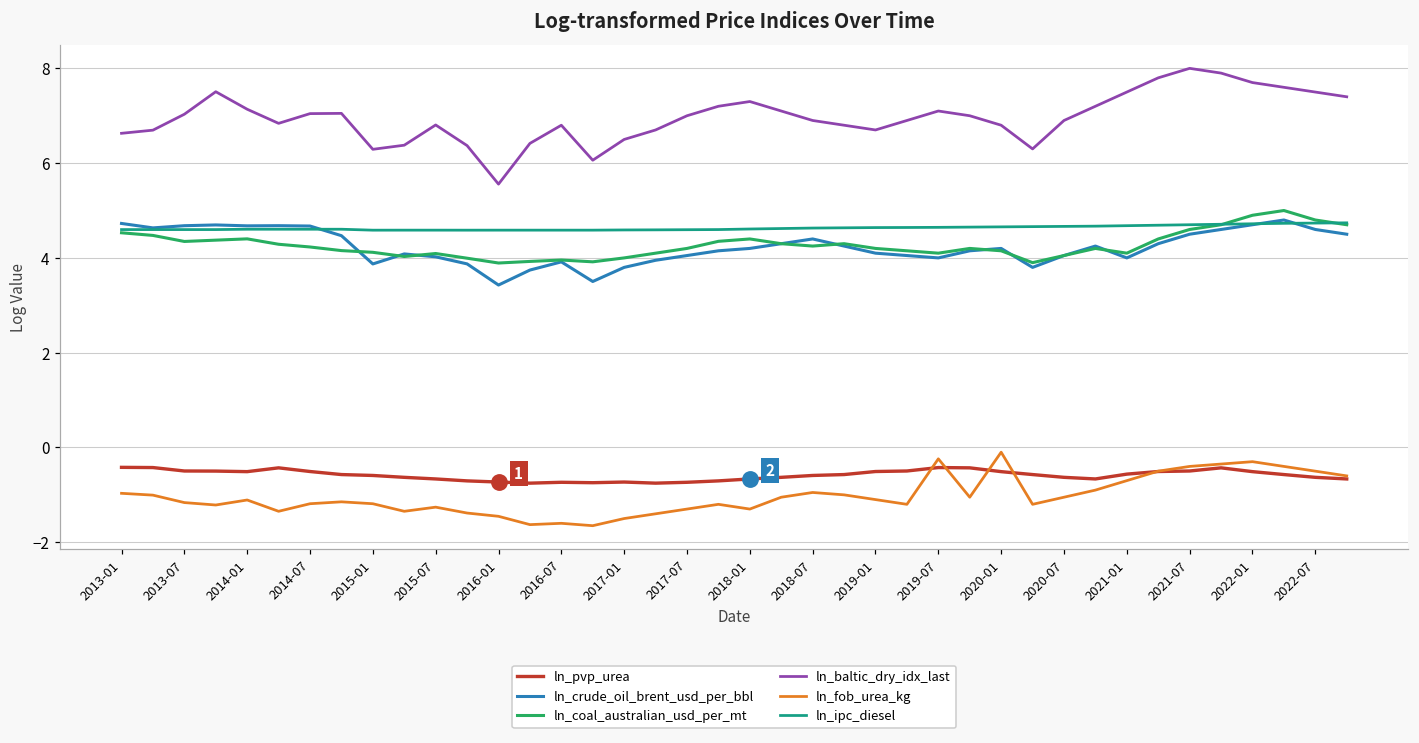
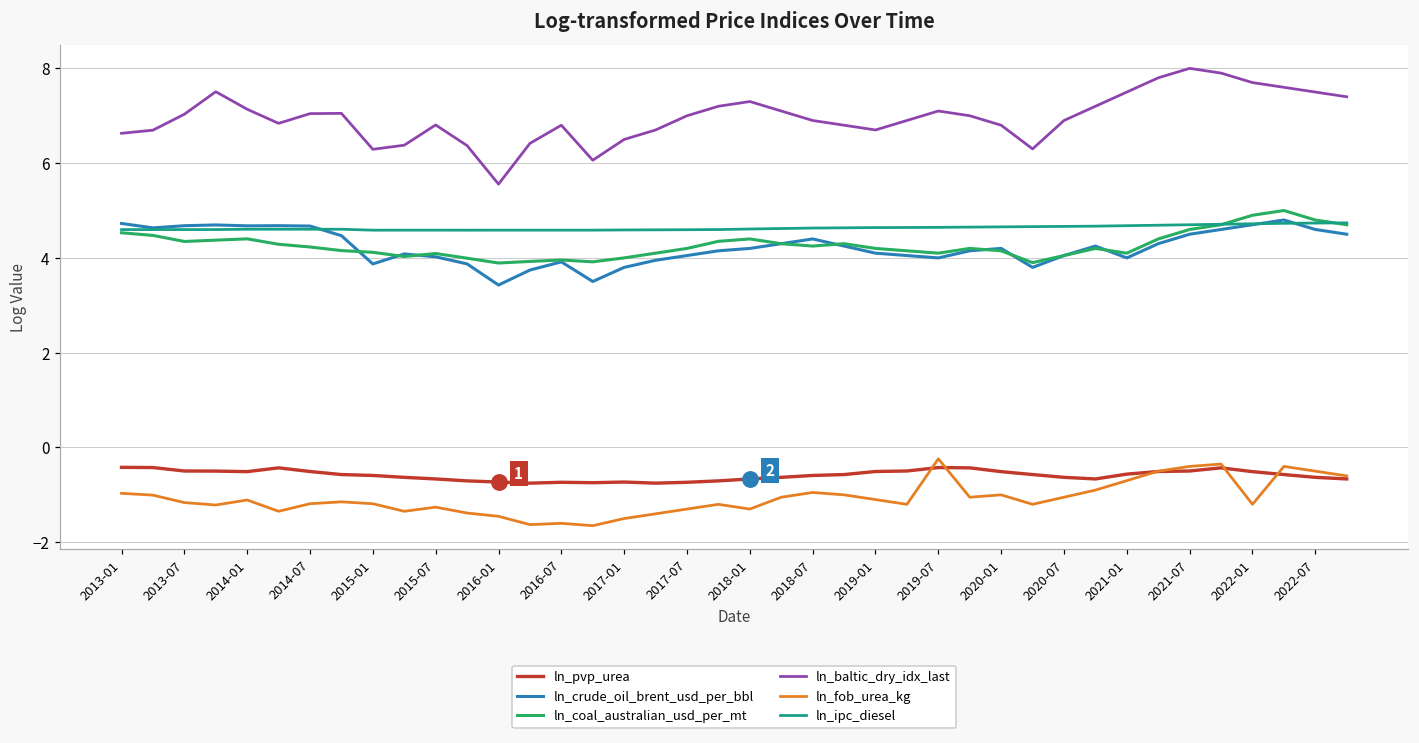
  {
    "ln_baltic_dry_idx_last": {
      "2013-01": 6.6,
      "2013-07": 7.0,
      "2014-01": 7.1,
      "2014-07": 7.0,
      "2015-01": 6.3,
      "2015-07": 6.8,
      "2016-01": 5.6,
      "2016-07": 6.8,
      "2017-01": 6.5,
      "2017-07": 7.0,
      "2018-01": 7.3,
      "2018-07": 6.9,
      "2019-01": 6.7,
      "2019-07": 7.1,
      "2020-01": 6.8,
      "2020-07": 6.9,
      "2021-01": 7.5,
      "2021-07": 8.0,
      "2022-01": 7.7,
      "2022-07": 7.5
    },
    "ln_fob_urea_kg": {
      "2013-01": -1.0,
      "2013-07": -1.2,
      "2014-01": -1.1,
      "2014-07": -1.2,
      "2015-01": -1.2,
      "2015-07": -1.3,
      "2016-01": -1.5,
      "2016-07": -1.6,
      "2017-01": -1.5,
      "2017-07": -1.3,
      "2018-01": -1.3,
      "2018-07": -1.0,
      "2019-01": -1.1,
      "2019-07": -0.2,
-     "2020-01": -0.1,
+     "2020-01": -1.0,
      "2020-07": -1.1,
      "2021-01": -0.7,
      "2021-07": -0.4,
-     "2022-01": -0.3,
+     "2022-01": -1.2,
      "2022-07": -0.5
    }
  }
